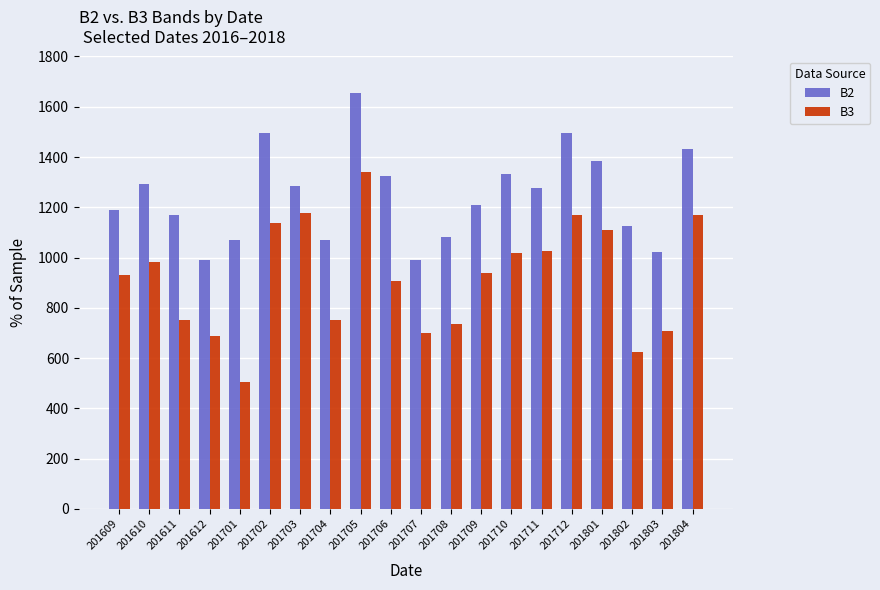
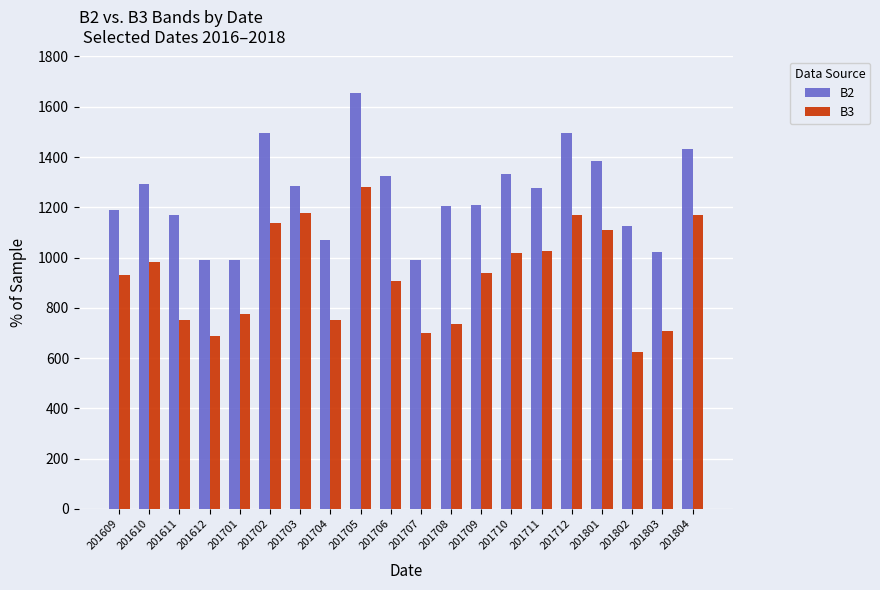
  {
    "B2": {
      "201609": 1190,
      "201610": 1290,
      "201611": 1170,
      "201612": 990,
-     "201701": 1070,
+     "201701": 990,
      "201702": 1500,
      "201703": 1280,
      "201704": 1070,
      "201705": 1660,
      "201706": 1320,
      "201707": 990,
-     "201708": 1080,
+     "201708": 1210,
      "201709": 1210,
      "201710": 1330,
      "201711": 1280,
      "201712": 1490,
      "201801": 1380,
      "201802": 1120,
      "201803": 1020,
      "201804": 1430
    },
    "B3": {
      "201609": 930,
      "201610": 980,
      "201611": 750,
      "201612": 690,
-     "201701": 500,
+     "201701": 780,
      "201702": 1140,
      "201703": 1180,
      "201704": 750,
-     "201705": 1340,
+     "201705": 1280,
      "201706": 910,
      "201707": 700,
      "201708": 740,
      "201709": 940,
      "201710": 1020,
      "201711": 1030,
      "201712": 1170,
      "201801": 1110,
      "201802": 630,
      "201803": 710,
      "201804": 1170
    }
  }
